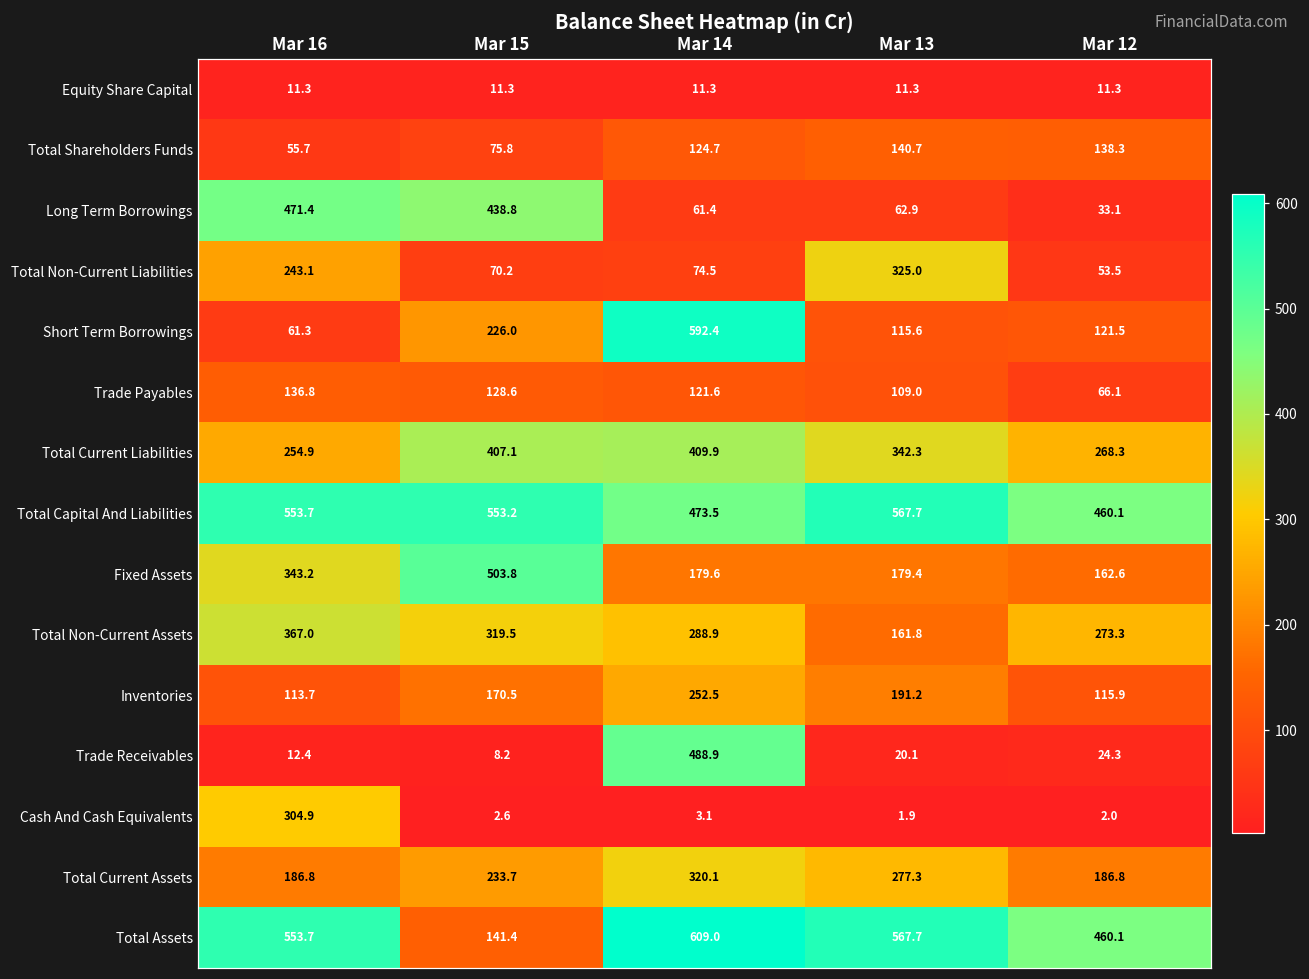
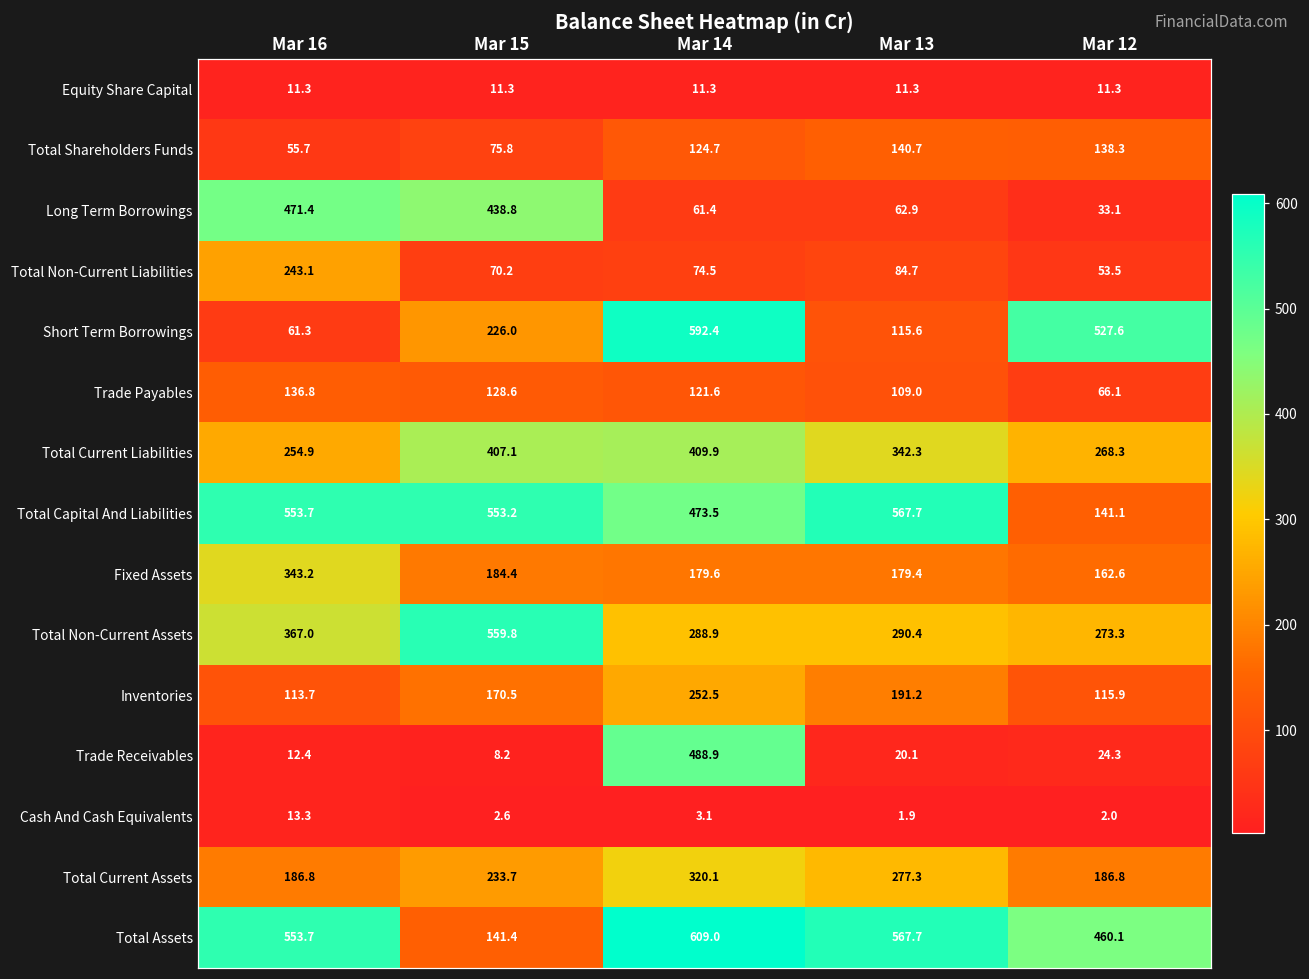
  {
    "Equity Share Capital": {
      "Mar 16": 11.3,
      "Mar 15": 11.3,
      "Mar 14": 11.3,
      "Mar 13": 11.3,
      "Mar 12": 11.3
    },
    "Total Shareholders Funds": {
      "Mar 16": 55.7,
      "Mar 15": 75.8,
      "Mar 14": 124.7,
      "Mar 13": 140.7,
      "Mar 12": 138.3
    },
    "Long Term Borrowings": {
      "Mar 16": 471.4,
      "Mar 15": 438.8,
      "Mar 14": 61.4,
      "Mar 13": 62.9,
      "Mar 12": 33.1
    },
    "Total Non-Current Liabilities": {
      "Mar 16": 243.1,
      "Mar 15": 70.2,
      "Mar 14": 74.5,
-     "Mar 13": 325.0,
+     "Mar 13": 84.7,
      "Mar 12": 53.5
    },
    "Short Term Borrowings": {
      "Mar 16": 61.3,
      "Mar 15": 226.0,
      "Mar 14": 592.4,
      "Mar 13": 115.6,
-     "Mar 12": 121.5
+     "Mar 12": 527.6
    },
    "Trade Payables": {
      "Mar 16": 136.8,
      "Mar 15": 128.6,
      "Mar 14": 121.6,
      "Mar 13": 109.0,
      "Mar 12": 66.1
    },
    "Total Current Liabilities": {
      "Mar 16": 254.9,
      "Mar 15": 407.1,
      "Mar 14": 409.9,
      "Mar 13": 342.3,
      "Mar 12": 268.3
    },
    "Total Capital And Liabilities": {
      "Mar 16": 553.7,
      "Mar 15": 553.2,
      "Mar 14": 473.5,
      "Mar 13": 567.7,
-     "Mar 12": 460.1
+     "Mar 12": 141.1
    },
    "Fixed Assets": {
      "Mar 16": 343.2,
-     "Mar 15": 503.8,
+     "Mar 15": 184.4,
      "Mar 14": 179.6,
      "Mar 13": 179.4,
      "Mar 12": 162.6
    },
    "Total Non-Current Assets": {
      "Mar 16": 367.0,
-     "Mar 15": 319.5,
+     "Mar 15": 559.8,
      "Mar 14": 288.9,
-     "Mar 13": 161.8,
+     "Mar 13": 290.4,
      "Mar 12": 273.3
    },
    "Inventories": {
      "Mar 16": 113.7,
      "Mar 15": 170.5,
      "Mar 14": 252.5,
      "Mar 13": 191.2,
      "Mar 12": 115.9
    },
    "Trade Receivables": {
      "Mar 16": 12.4,
      "Mar 15": 8.2,
      "Mar 14": 488.9,
      "Mar 13": 20.1,
      "Mar 12": 24.3
    },
    "Cash And Cash Equivalents": {
-     "Mar 16": 304.9,
+     "Mar 16": 13.3,
      "Mar 15": 2.6,
      "Mar 14": 3.1,
      "Mar 13": 1.9,
      "Mar 12": 2.0
    },
    "Total Current Assets": {
      "Mar 16": 186.8,
      "Mar 15": 233.7,
      "Mar 14": 320.1,
      "Mar 13": 277.3,
      "Mar 12": 186.8
    },
    "Total Assets": {
      "Mar 16": 553.7,
      "Mar 15": 141.4,
      "Mar 14": 609.0,
      "Mar 13": 567.7,
      "Mar 12": 460.1
    }
  }
